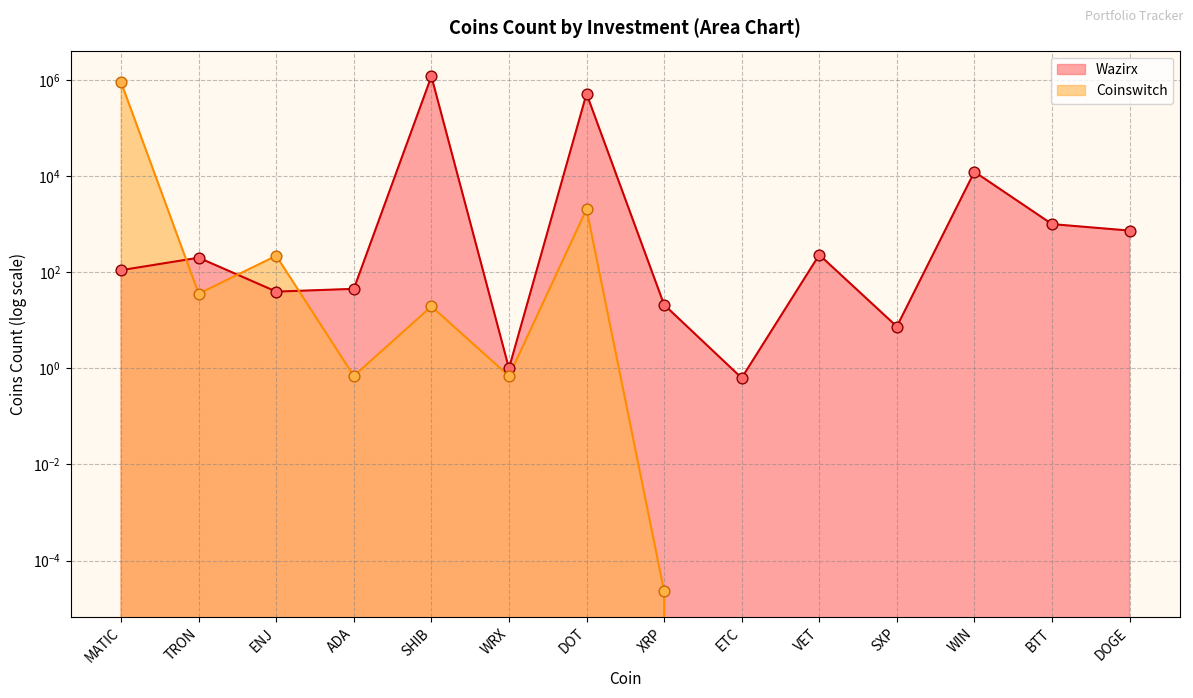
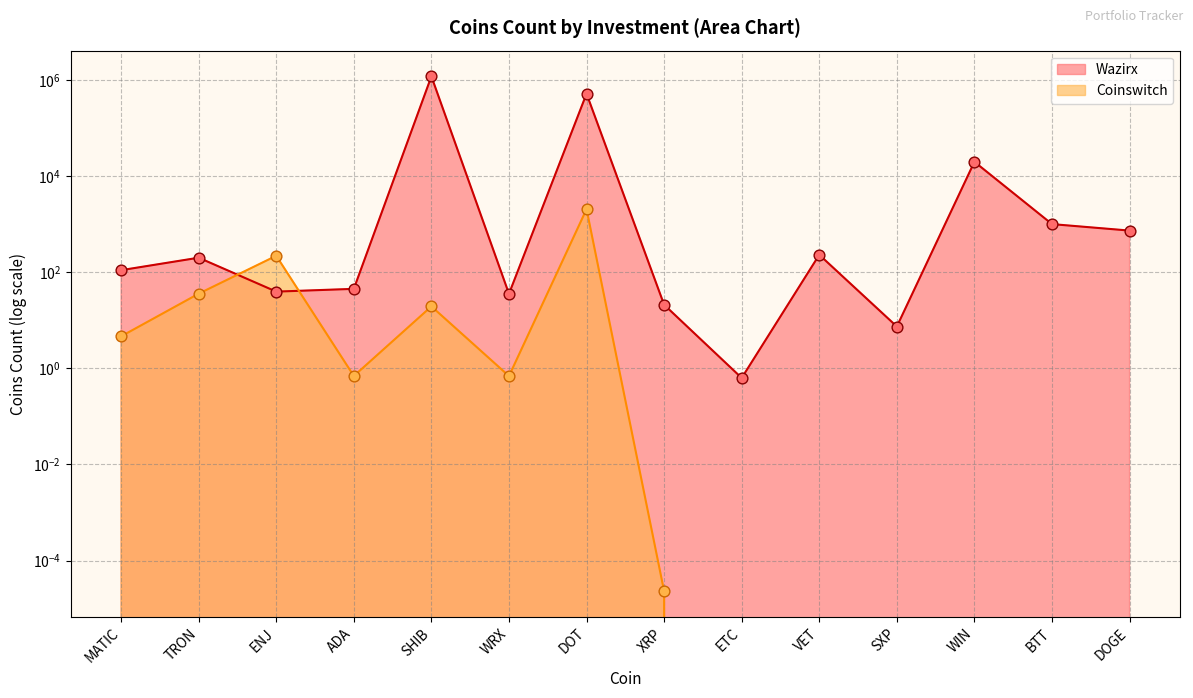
  {
    "Wazirx": {
      "MATIC": 110,
      "TRON": 200,
      "ENJ": 40,
      "ADA": 50,
      "SHIB": 1200000,
-     "WRX": 1.0,
+     "WRX": 40,
      "DOT": 500000,
      "XRP": 20,
      "ETC": 0.6,
      "VET": 200,
      "SXP": 7,
-     "WIN": 12000,
+     "WIN": 20000,
      "BTT": 1000,
      "DOGE": 700
    },
    "Coinswitch": {
-     "MATIC": 900000,
+     "MATIC": 5,
      "TRON": 40,
      "ENJ": 200,
      "ADA": 0.7,
      "SHIB": 19,
      "WRX": 0.7,
      "DOT": 2000,
      "XRP": 0.00002
    }
  }
